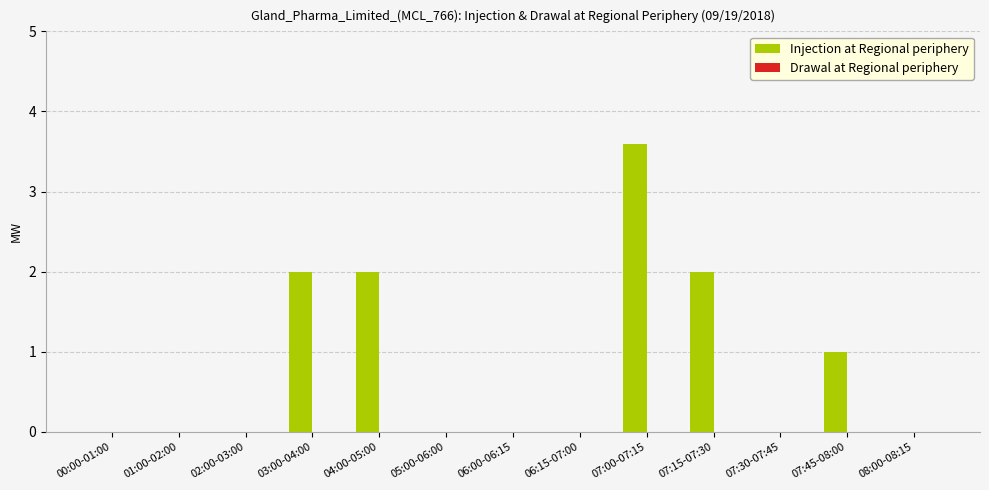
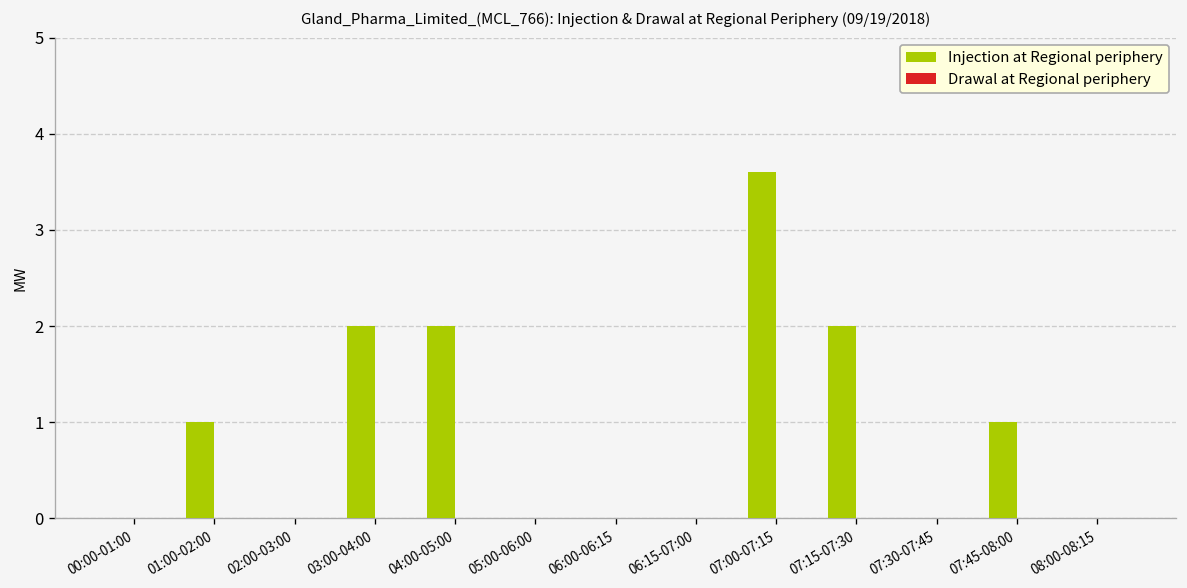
  {
    "Injection at Regional periphery": {
      "00:00-01:00": 0,
-     "01:00-02:00": 0,
+     "01:00-02:00": 1,
      "02:00-03:00": 0,
      "03:00-04:00": 2,
      "04:00-05:00": 2,
      "05:00-06:00": 0,
      "06:00-06:15": 0,
      "06:15-07:00": 0,
      "07:00-07:15": 3.6,
      "07:15-07:30": 2,
      "07:30-07:45": 0,
      "07:45-08:00": 1,
      "08:00-08:15": 0
    },
    "Drawal at Regional periphery": {
      "00:00-01:00": 0,
      "01:00-02:00": 0,
      "02:00-03:00": 0,
      "03:00-04:00": 0,
      "04:00-05:00": 0,
      "05:00-06:00": 0,
      "06:00-06:15": 0,
      "06:15-07:00": 0,
      "07:00-07:15": 0,
      "07:15-07:30": 0,
      "07:30-07:45": 0,
      "07:45-08:00": 0,
      "08:00-08:15": 0
    }
  }
